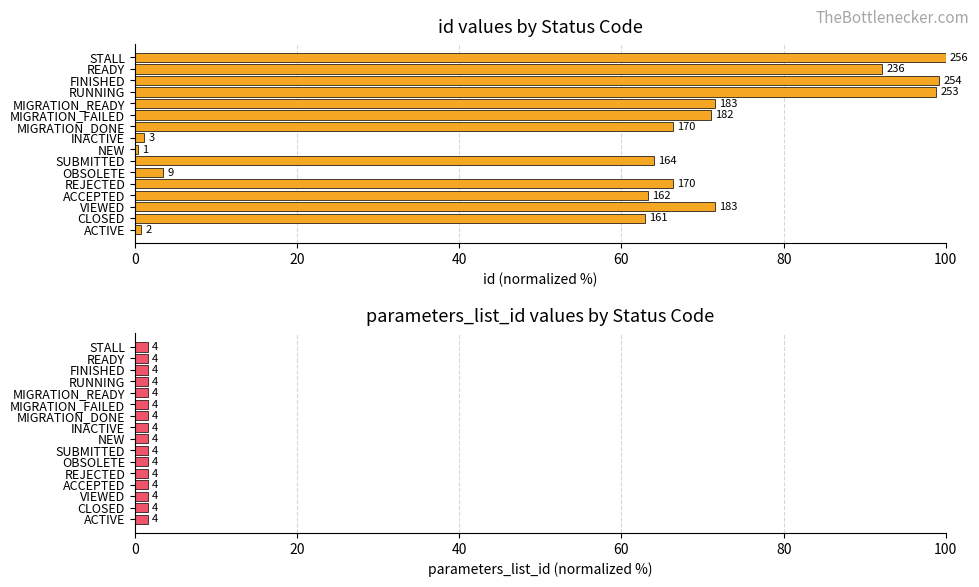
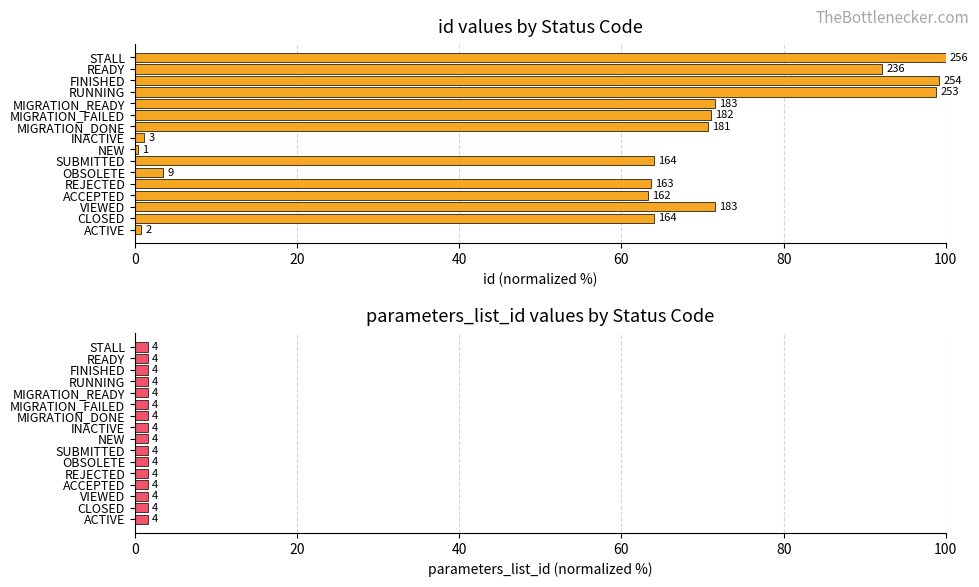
  {
    "id values by Status Code": {
-     "MIGRATION_DONE": 170,
+     "MIGRATION_DONE": 181,
      "INACTIVE": 1,
-     "REJECTED": 170,
-     "CLOSED": 161
+     "REJECTED": 163,
+     "CLOSED": 164
    }
  }
